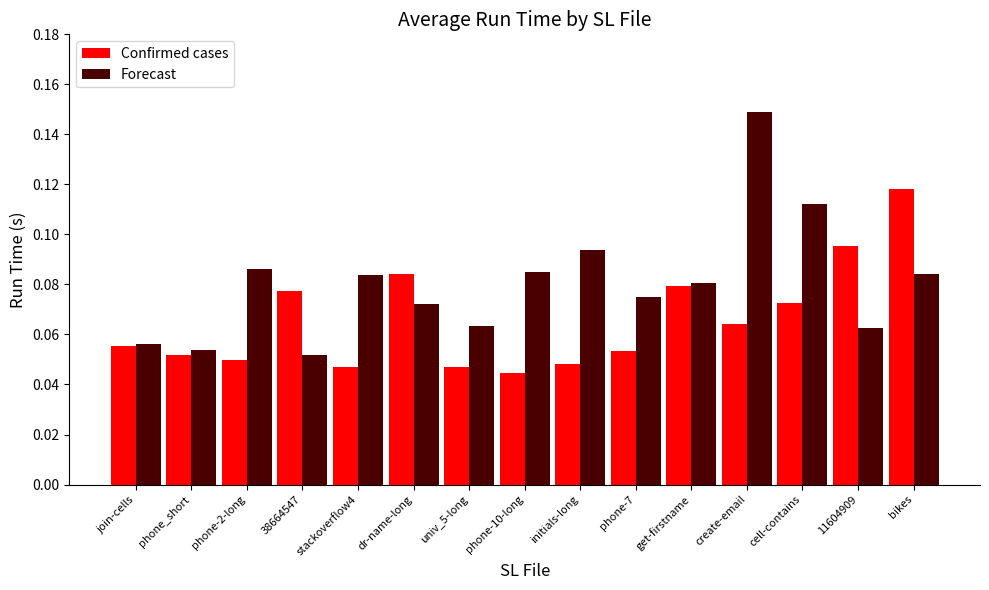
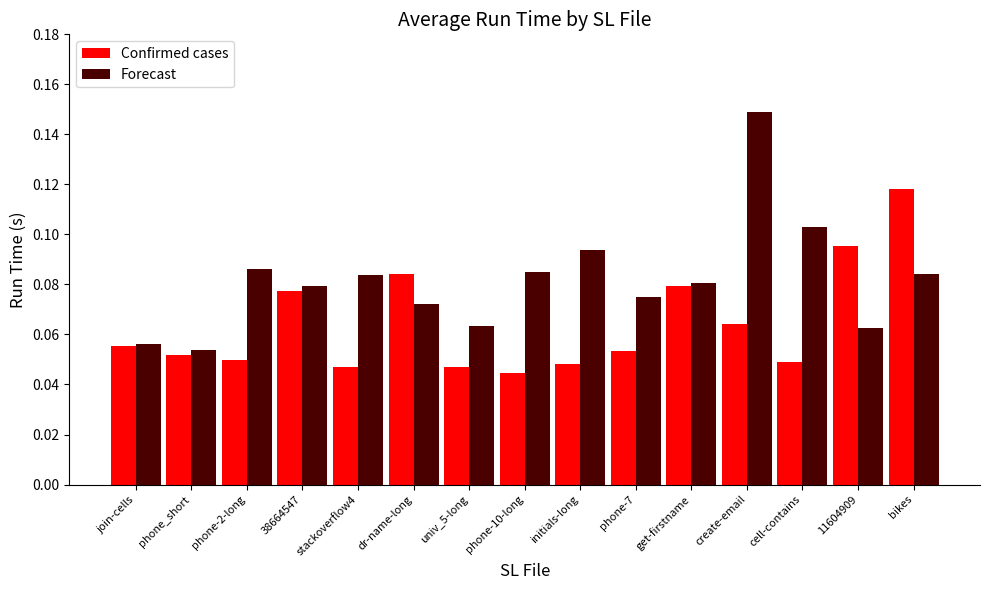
  {
    "Confirmed cases": {
      "join-cells": 0.055,
      "phone_short": 0.052,
      "phone-2-long": 0.050,
      "38664547": 0.077,
      "stackoverflow4": 0.047,
      "dr-name-long": 0.084,
      "univ_5-long": 0.047,
      "phone-10-long": 0.045,
      "initials-long": 0.048,
      "phone-7": 0.053,
      "get-firstname": 0.080,
      "create-email": 0.064,
-     "cell-contains": 0.073,
+     "cell-contains": 0.049,
      "11604909": 0.095,
      "bikes": 0.118
    },
    "Forecast": {
      "join-cells": 0.056,
      "phone_short": 0.054,
      "phone-2-long": 0.086,
-     "38664547": 0.052,
+     "38664547": 0.080,
      "stackoverflow4": 0.084,
      "dr-name-long": 0.072,
      "univ_5-long": 0.063,
      "phone-10-long": 0.085,
      "initials-long": 0.094,
      "phone-7": 0.075,
      "get-firstname": 0.081,
      "create-email": 0.149,
-     "cell-contains": 0.112,
+     "cell-contains": 0.103,
      "11604909": 0.063,
      "bikes": 0.084
    }
  }
